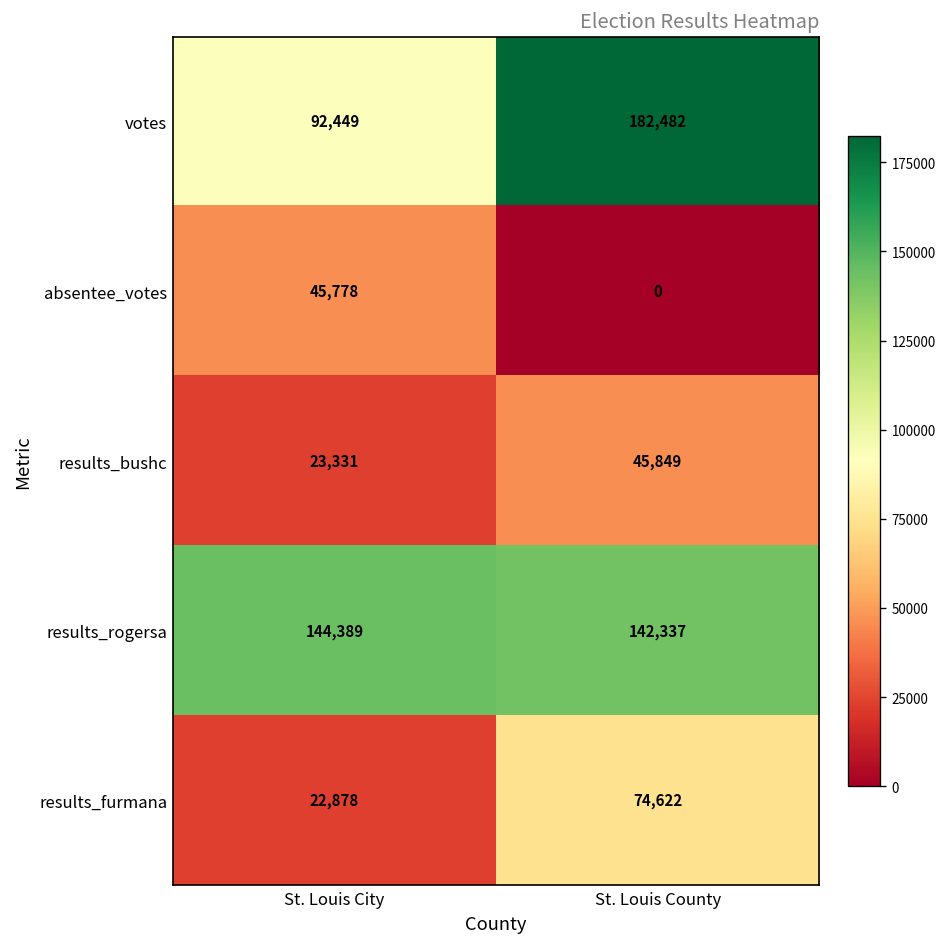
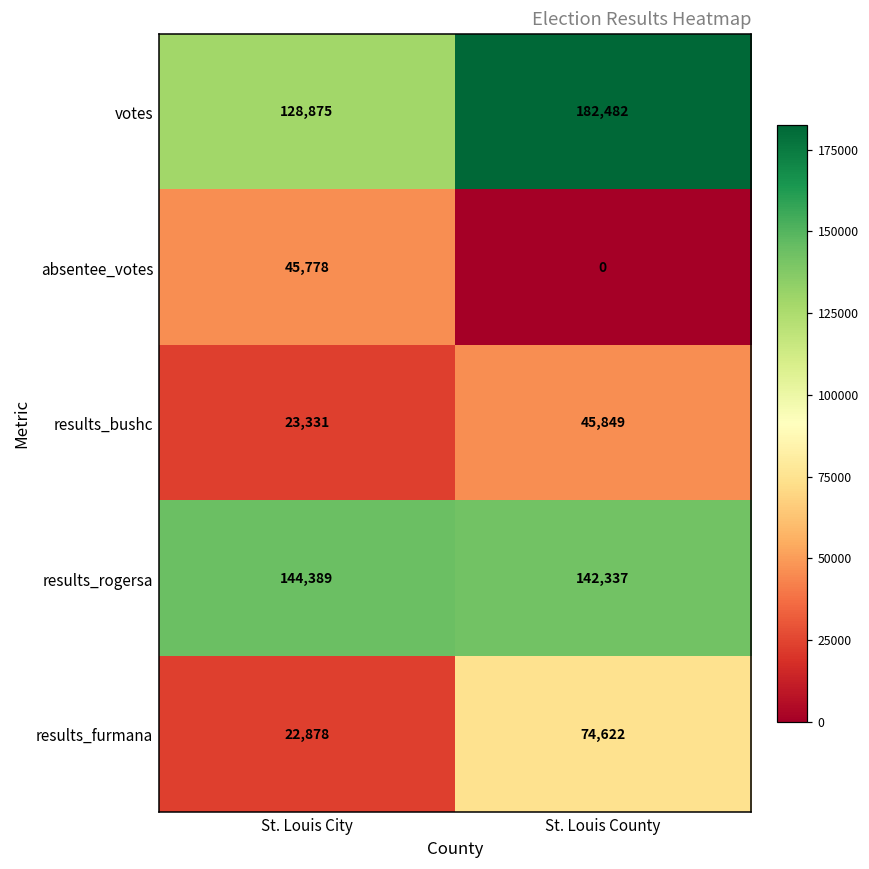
  {
    "votes": {
-     "St. Louis City": "92,449",
+     "St. Louis City": "128,875",
      "St. Louis County": "182,482"
    },
    "absentee_votes": {
      "St. Louis City": "45,778",
      "St. Louis County": "0"
    },
    "results_bushc": {
      "St. Louis City": "23,331",
      "St. Louis County": "45,849"
    },
    "results_rogersa": {
      "St. Louis City": "144,389",
      "St. Louis County": "142,337"
    },
    "results_furmana": {
      "St. Louis City": "22,878",
      "St. Louis County": "74,622"
    }
  }
